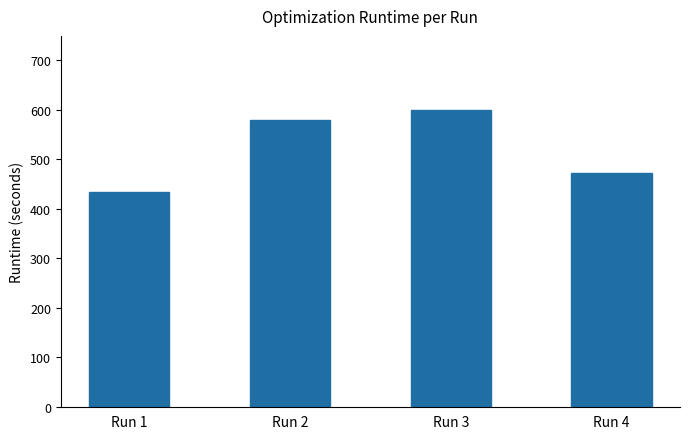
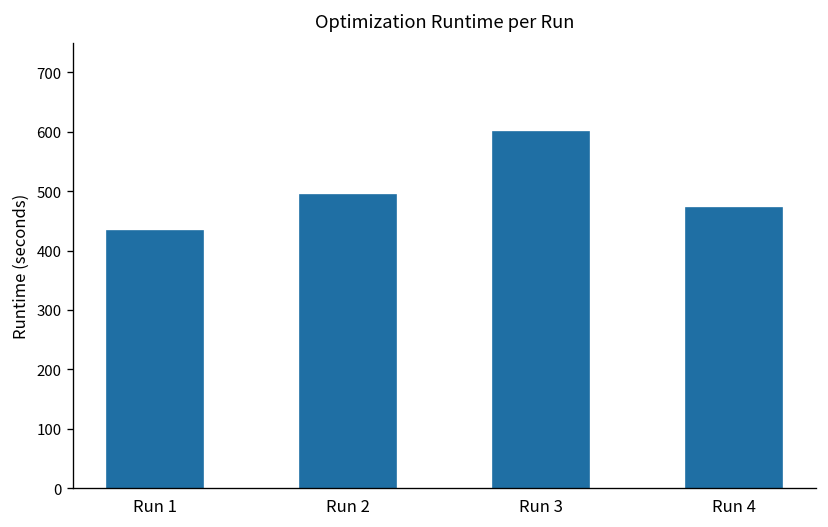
  {
    "Run 1": 430,
-   "Run 2": 580,
+   "Run 2": 490,
    "Run 3": 600,
    "Run 4": 470
  }
